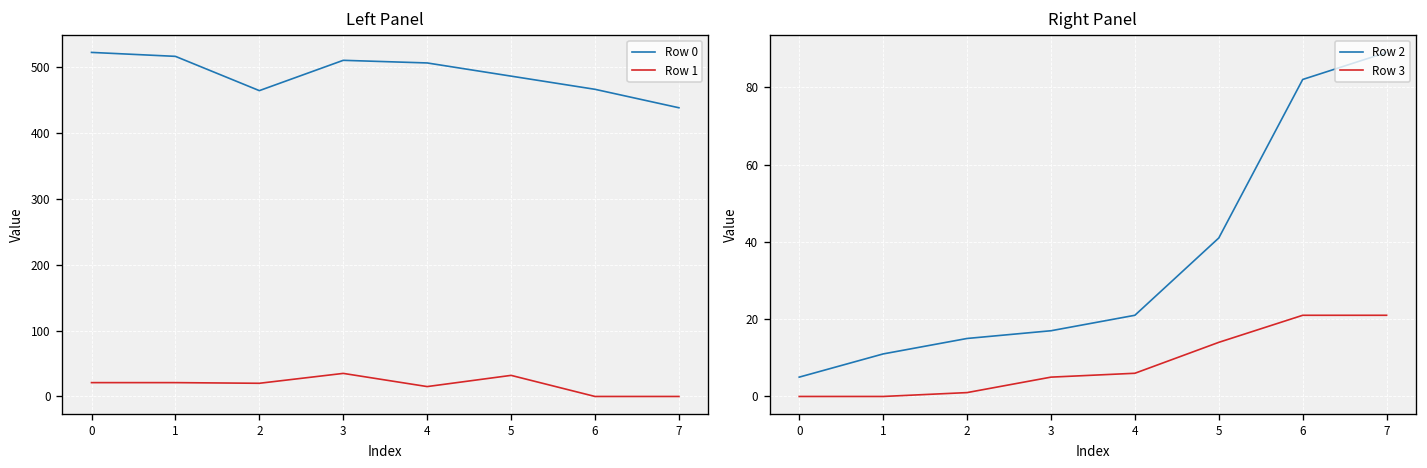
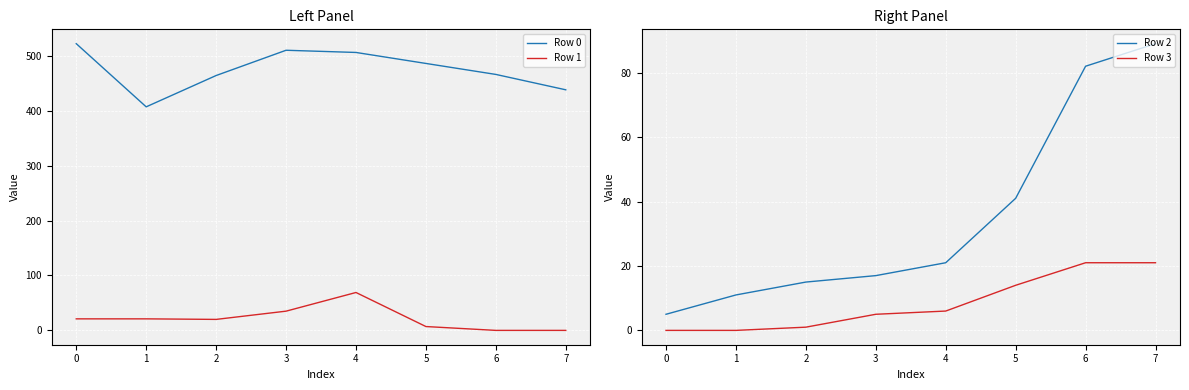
  {
    "Left Panel": {
      "Row 0": {
        "0": 520,
-       "1": 520,
+       "1": 410,
        "2": 460,
        "3": 510,
        "4": 510,
        "5": 490,
        "6": 470,
        "7": 440
      },
      "Row 1": {
        "0": 20,
        "1": 20,
        "2": 20,
        "3": 40,
-       "4": 20,
-       "5": 30,
+       "4": 70,
+       "5": 10,
        "6": 0,
        "7": 0
      }
    },
    "Right Panel": {
      "Row 2": {
        "0": 5,
        "1": 11,
        "2": 15,
        "3": 17,
        "4": 21,
        "5": 41,
        "6": 82
      },
      "Row 3": {
        "0": 0,
        "1": 0,
        "2": 1,
        "3": 5,
        "4": 6,
        "5": 14,
        "6": 21,
        "7": 21
      }
    }
  }
